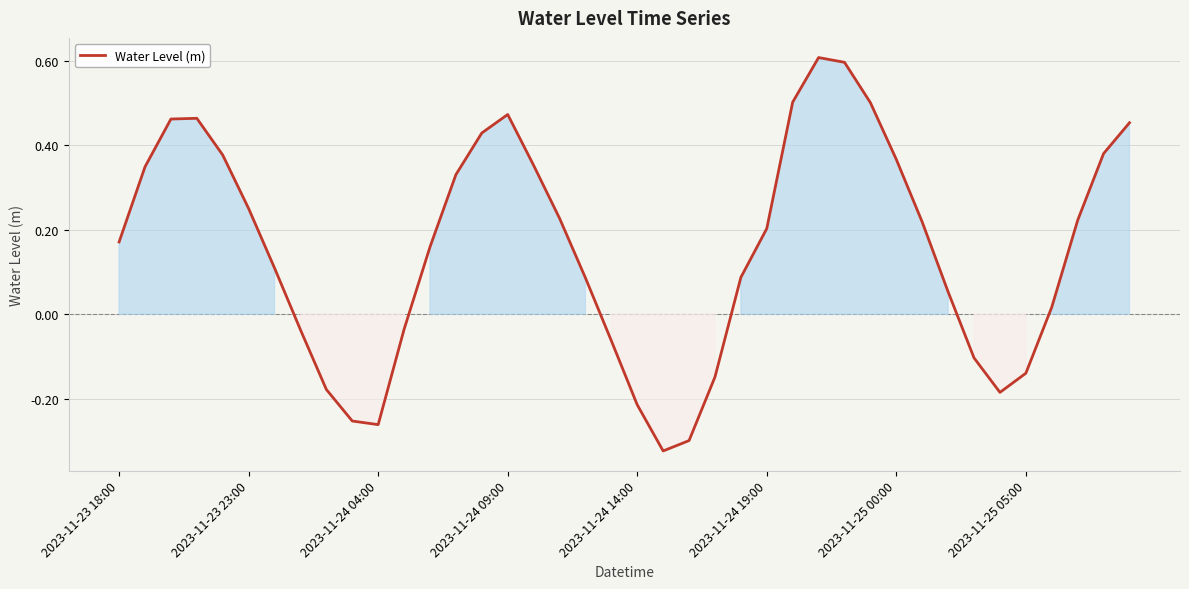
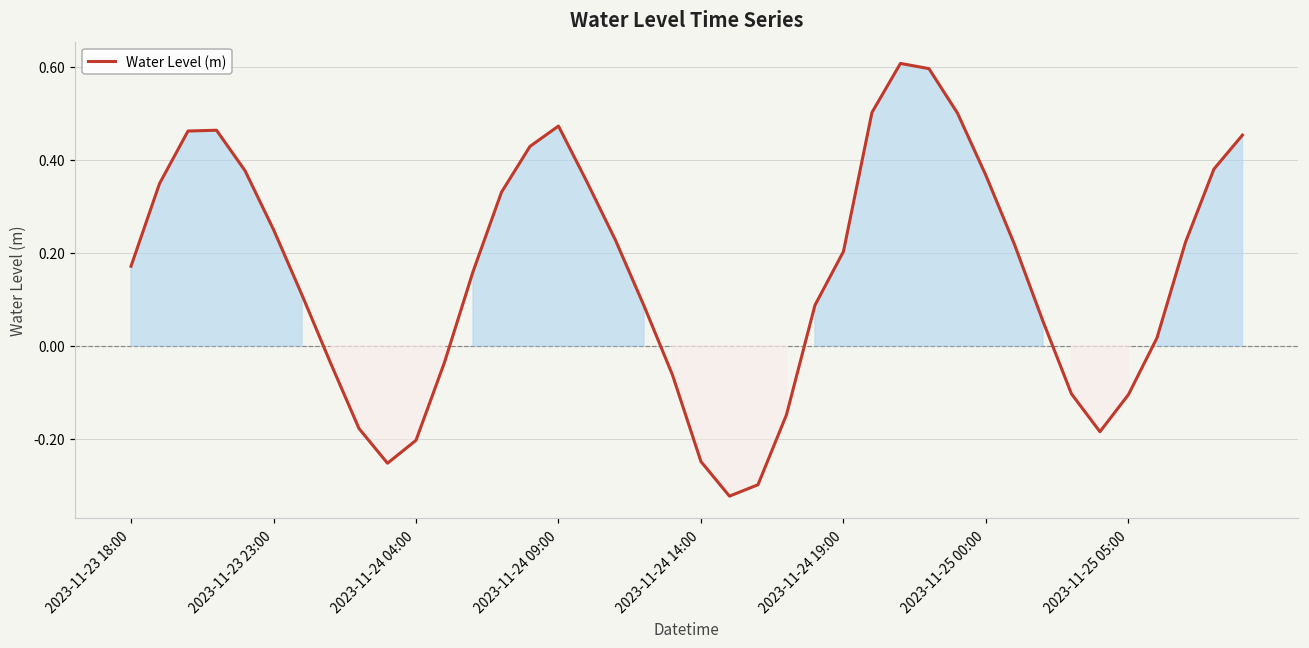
  {
    "2023-11-23 18:00": 0.17,
    "2023-11-23 23:00": 0.25,
-   "2023-11-24 04:00": -0.26,
+   "2023-11-24 04:00": -0.20,
    "2023-11-24 09:00": 0.47,
-   "2023-11-24 14:00": -0.21,
+   "2023-11-24 14:00": -0.25,
    "2023-11-24 19:00": 0.20,
    "2023-11-25 00:00": 0.37,
-   "2023-11-25 05:00": -0.14
+   "2023-11-25 05:00": -0.11
  }
